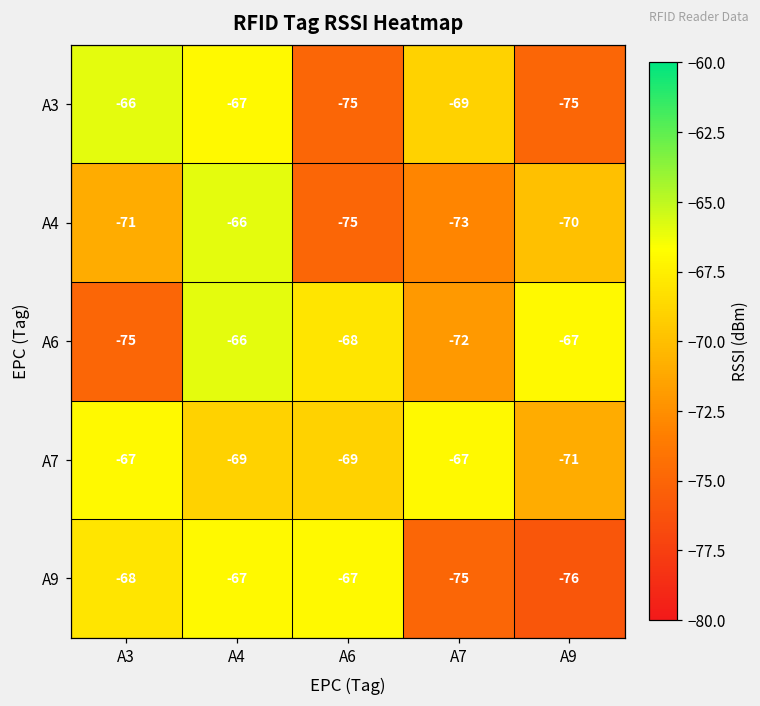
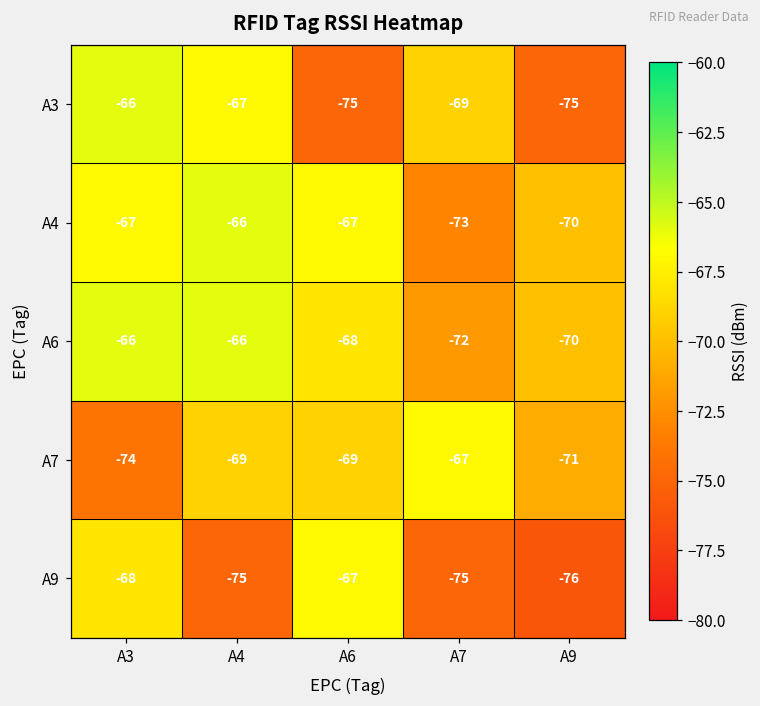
  {
    "A3": {
      "A3": -66,
      "A4": -67,
      "A6": -75,
      "A7": -69,
      "A9": -75
    },
    "A4": {
-     "A3": -71,
+     "A3": -67,
      "A4": -66,
-     "A6": -75,
+     "A6": -67,
      "A7": -73,
      "A9": -70
    },
    "A6": {
-     "A3": -75,
+     "A3": -66,
      "A4": -66,
      "A6": -68,
      "A7": -72,
-     "A9": -67
+     "A9": -70
    },
    "A7": {
-     "A3": -67,
+     "A3": -74,
      "A4": -69,
      "A6": -69,
      "A7": -67,
      "A9": -71
    },
    "A9": {
      "A3": -68,
-     "A4": -67,
+     "A4": -75,
      "A6": -67,
      "A7": -75,
      "A9": -76
    }
  }
